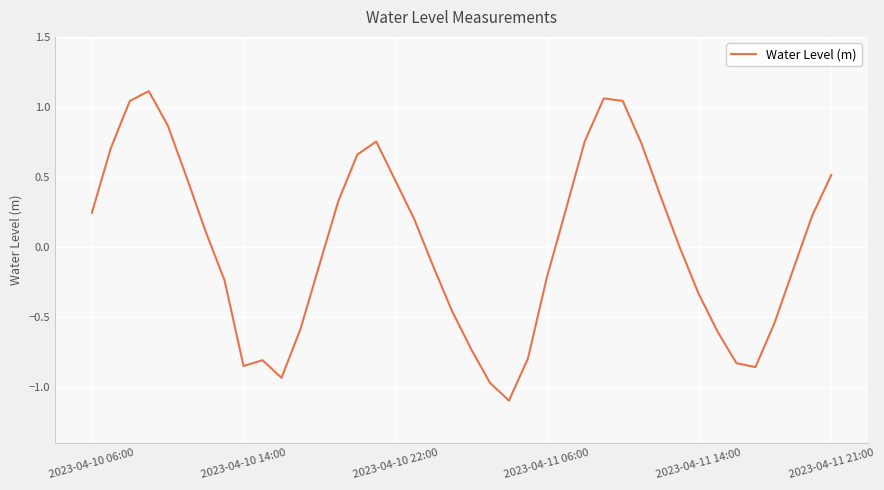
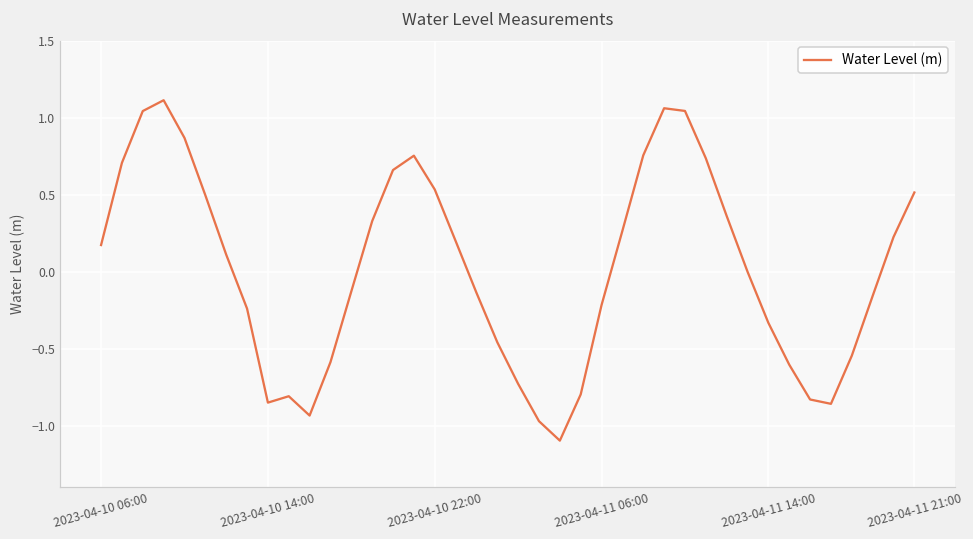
  {
-   "2023-04-10 06:00": 0.24,
+   "2023-04-10 06:00": 0.17,
    "2023-04-10 14:00": -0.85,
-   "2023-04-10 22:00": 0.48,
+   "2023-04-10 22:00": 0.53,
    "2023-04-11 06:00": -0.22,
    "2023-04-11 14:00": -0.33,
    "2023-04-11 21:00": 0.51
  }
